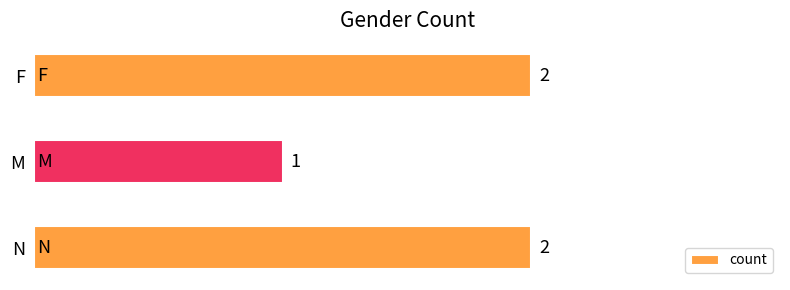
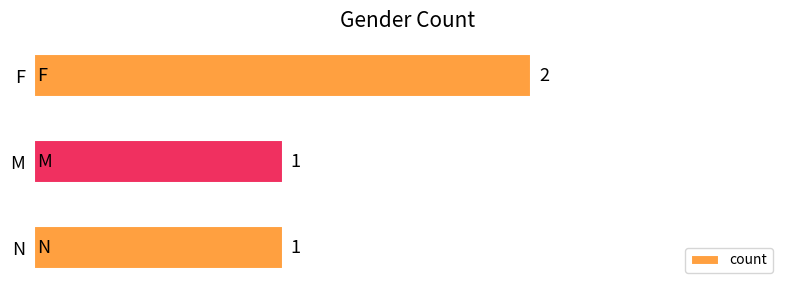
  {
    "F": 2,
    "M": 1,
-   "N": 2
+   "N": 1
  }
